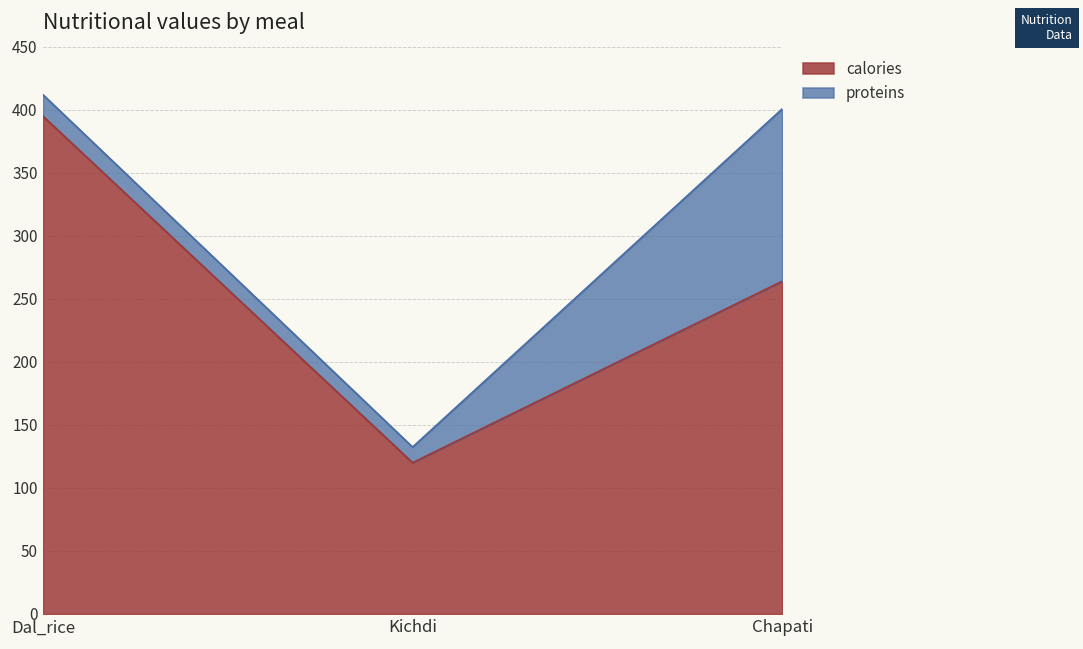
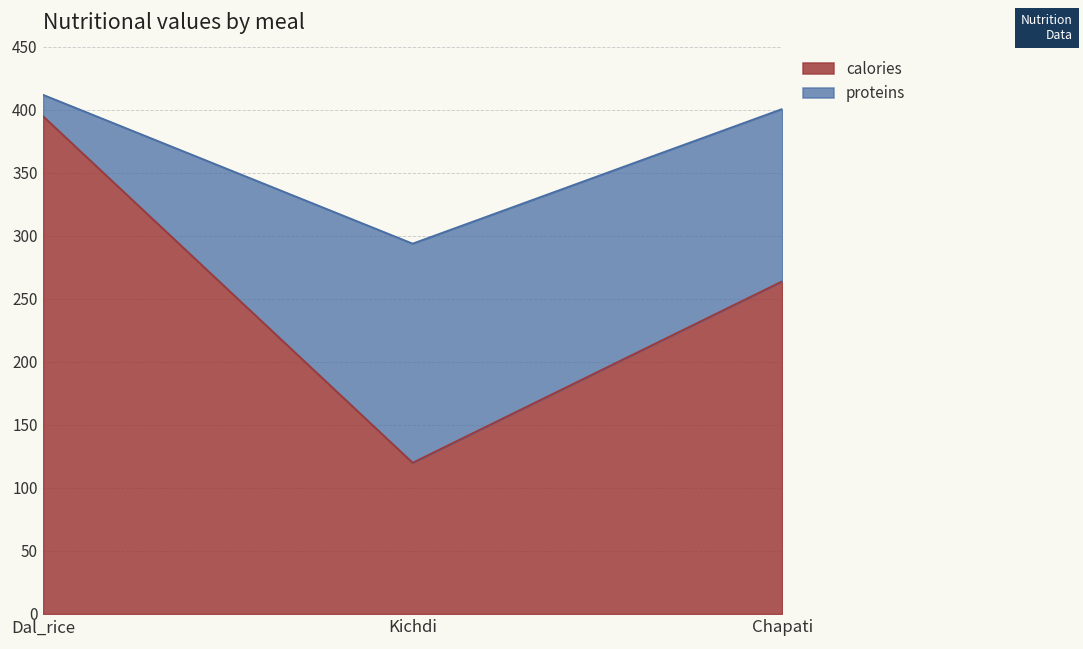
  {
    "calories": {
      "Dal_rice": 395,
      "Kichdi": 120,
      "Chapati": 264
    },
    "proteins": {
      "Dal_rice": 17,
-     "Kichdi": 12,
+     "Kichdi": 174,
      "Chapati": 137
    }
  }
